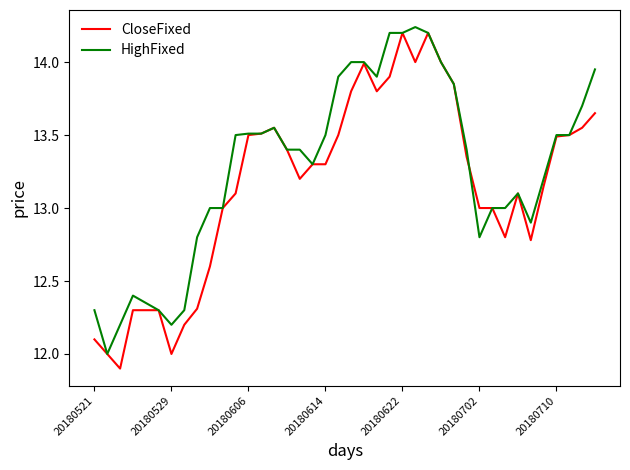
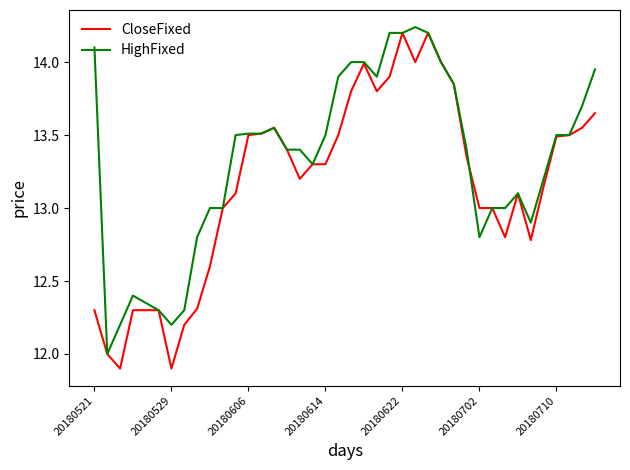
  {
    "CloseFixed": {
-     "20180521": 12.1,
-     "20180529": 12.0,
+     "20180521": 12.3,
+     "20180529": 11.9,
      "20180614": 13.3,
      "20180702": 13.0
    },
    "HighFixed": {
-     "20180521": 12.3,
+     "20180521": 14.1,
      "20180529": 12.2,
      "20180614": 13.5,
      "20180702": 12.8
    }
  }
